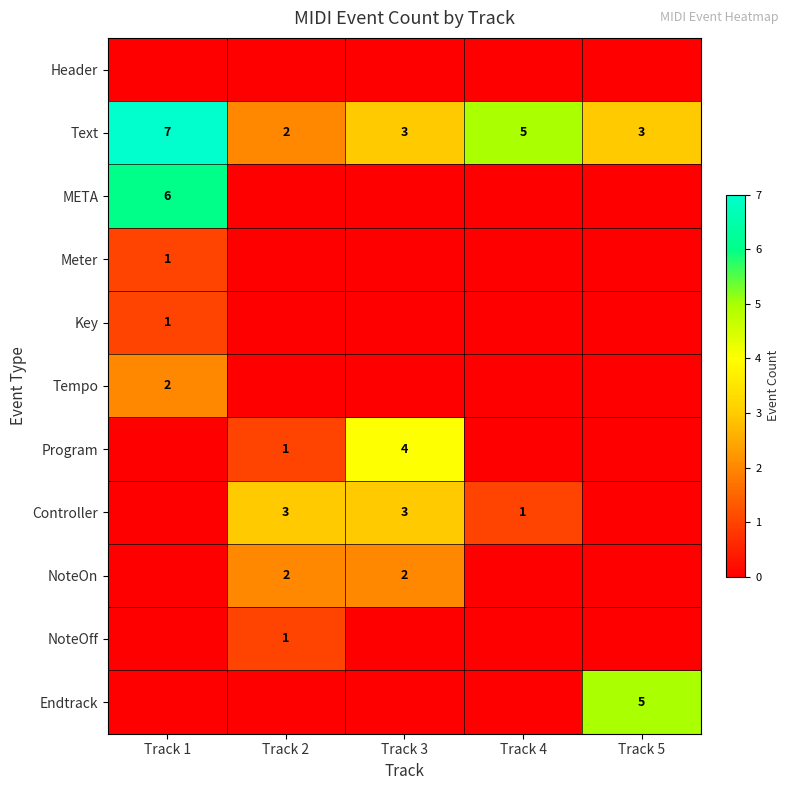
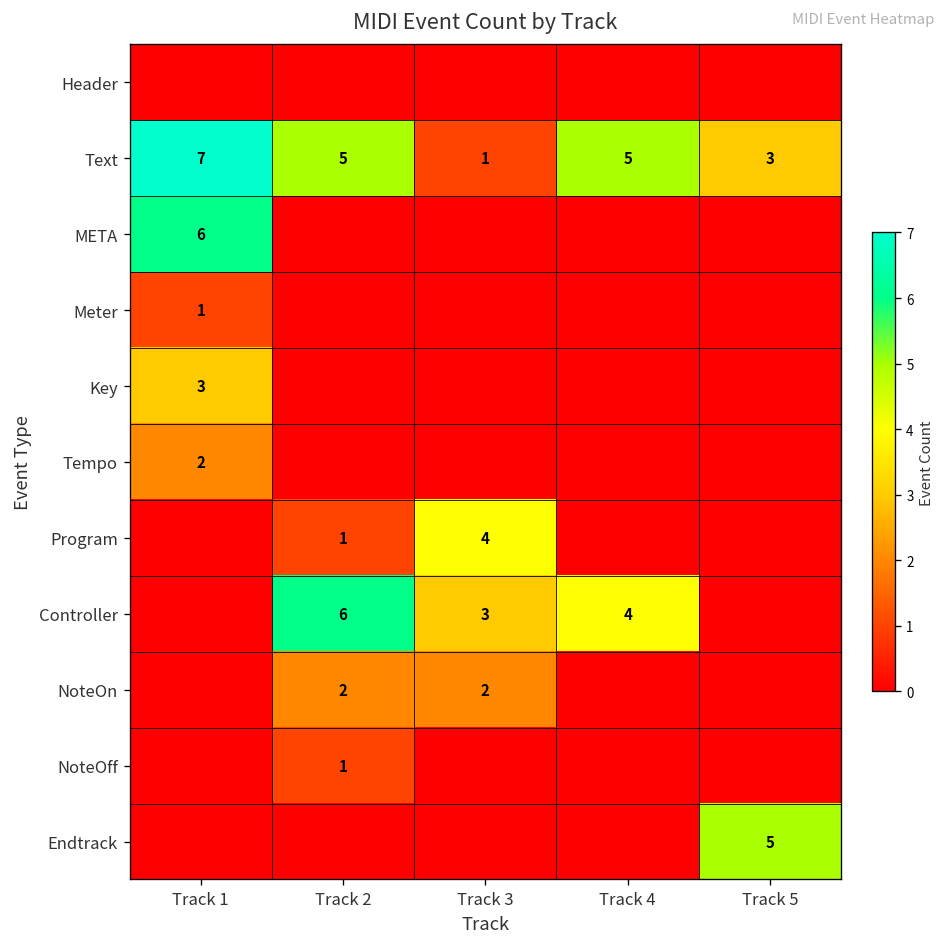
  {
    "Text": {
      "Track 1": 7,
-     "Track 2": 2,
-     "Track 3": 3,
+     "Track 2": 5,
+     "Track 3": 1,
      "Track 4": 5,
      "Track 5": 3
    },
    "META": {
      "Track 1": 6
    },
    "Meter": {
      "Track 1": 1
    },
    "Key": {
-     "Track 1": 1
+     "Track 1": 3
    },
    "Tempo": {
      "Track 1": 2
    },
    "Program": {
      "Track 2": 1,
      "Track 3": 4
    },
    "Controller": {
-     "Track 2": 3,
+     "Track 2": 6,
      "Track 3": 3,
-     "Track 4": 1
+     "Track 4": 4
    },
    "NoteOn": {
      "Track 2": 2,
      "Track 3": 2
    },
    "NoteOff": {
      "Track 2": 1
    },
    "Endtrack": {
      "Track 5": 5
    }
  }
